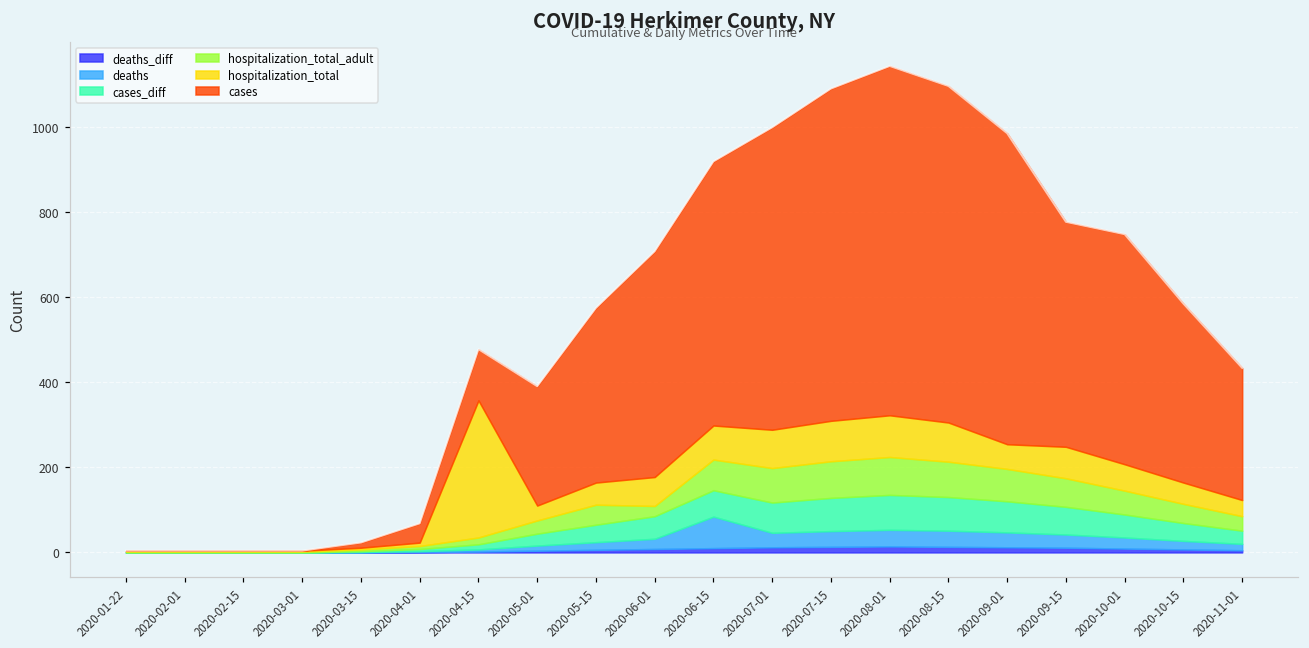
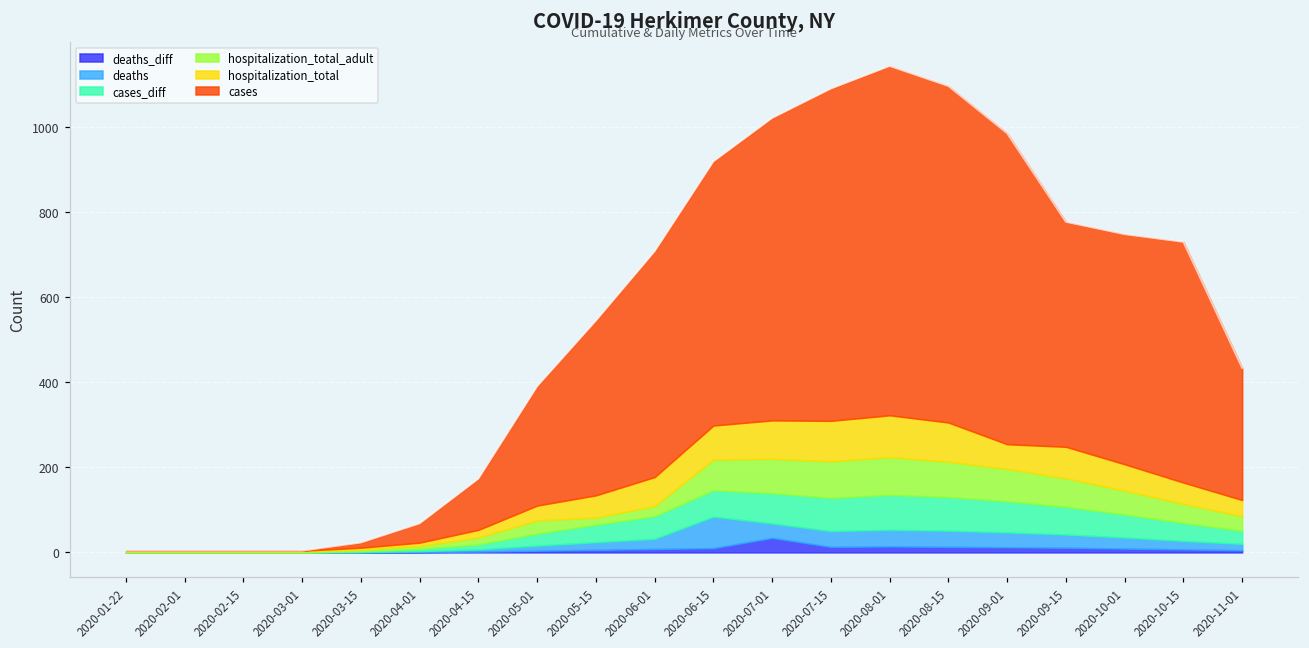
  {
    "deaths_diff": {
      "2020-06-01": 10,
      "2020-06-15": 10,
-     "2020-07-01": 10,
+     "2020-07-01": 30,
      "2020-07-15": 10,
      "2020-08-01": 10,
      "2020-08-15": 10,
      "2020-09-01": 10,
      "2020-09-15": 10,
      "2020-10-01": 10,
      "2020-10-15": 10
    },
    "deaths": {
      "2020-05-01": 10,
      "2020-05-15": 20,
      "2020-06-01": 20,
      "2020-06-15": 70,
      "2020-07-01": 30,
      "2020-07-15": 40,
      "2020-08-01": 40,
      "2020-08-15": 40,
      "2020-09-01": 40,
      "2020-09-15": 30,
      "2020-10-01": 30,
      "2020-10-15": 20,
      "2020-11-01": 20
    },
    "cases_diff": {
      "2020-04-15": 10,
      "2020-05-01": 30,
      "2020-05-15": 40,
      "2020-06-01": 50,
      "2020-06-15": 60,
      "2020-07-01": 70,
      "2020-07-15": 80,
      "2020-08-01": 80,
      "2020-08-15": 80,
      "2020-09-01": 70,
      "2020-09-15": 70,
      "2020-10-01": 50,
      "2020-10-15": 40,
      "2020-11-01": 30
    },
    "hospitalization_total_adult": {
      "2020-04-01": 10,
      "2020-04-15": 20,
      "2020-05-01": 30,
-     "2020-05-15": 50,
+     "2020-05-15": 20,
      "2020-06-01": 20,
      "2020-06-15": 70,
      "2020-07-01": 80,
      "2020-07-15": 90,
      "2020-08-01": 90,
      "2020-08-15": 80,
      "2020-09-01": 80,
      "2020-09-15": 70,
      "2020-10-01": 60,
      "2020-10-15": 50,
      "2020-11-01": 30
    },
    "hospitalization_total": {
      "2020-04-01": 10,
-     "2020-04-15": 320,
+     "2020-04-15": 20,
      "2020-05-01": 40,
      "2020-05-15": 50,
      "2020-06-01": 70,
      "2020-06-15": 80,
      "2020-07-01": 90,
      "2020-07-15": 100,
      "2020-08-01": 100,
      "2020-08-15": 90,
      "2020-09-01": 60,
      "2020-09-15": 70,
      "2020-10-01": 60,
      "2020-10-15": 50,
      "2020-11-01": 40
    },
    "cases": {
      "2020-03-15": 10,
      "2020-04-01": 50,
      "2020-04-15": 120,
      "2020-05-01": 280,
      "2020-05-15": 410,
      "2020-06-01": 530,
      "2020-06-15": 620,
      "2020-07-01": 710,
      "2020-07-15": 780,
      "2020-08-01": 820,
      "2020-08-15": 790,
      "2020-09-01": 730,
      "2020-09-15": 530,
      "2020-10-01": 540,
-     "2020-10-15": 420,
+     "2020-10-15": 570,
      "2020-11-01": 310
    }
  }
